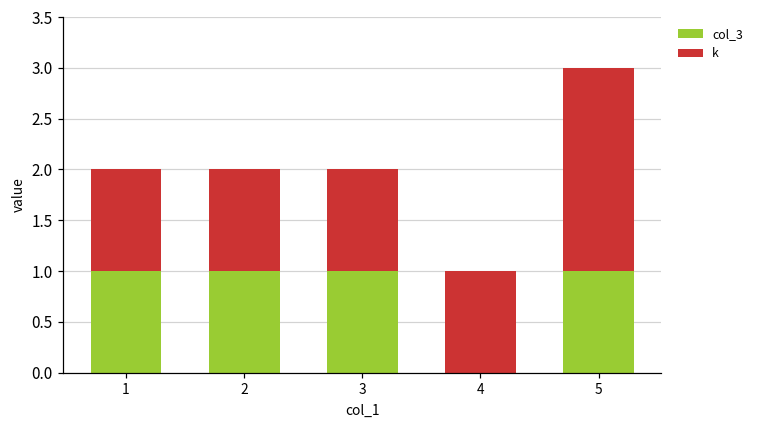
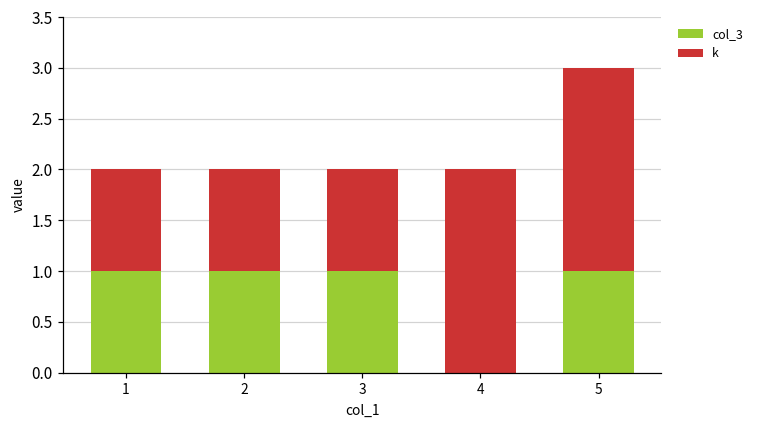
  {
    "col_3": {
      "1": 1,
      "2": 1,
      "3": 1,
      "4": 0,
      "5": 1
    },
    "k": {
      "1": 1,
      "2": 1,
      "3": 1,
-     "4": 1,
+     "4": 2,
      "5": 2
    }
  }
